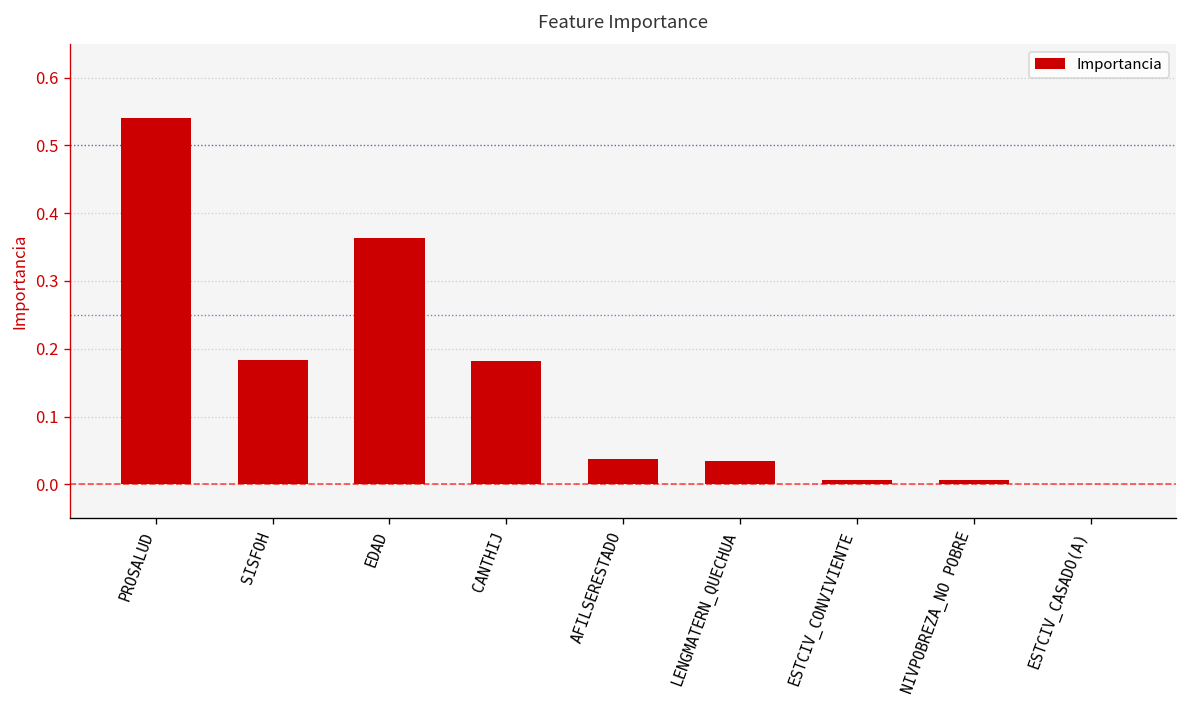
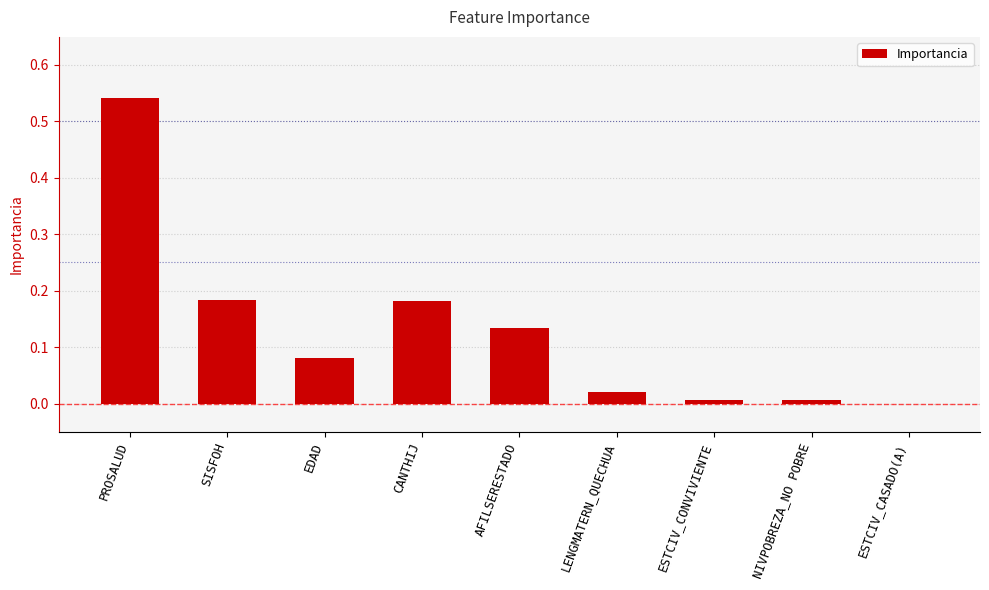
  {
    "PROSALUD": 0.54,
    "SISFOH": 0.18,
-   "EDAD": 0.36,
+   "EDAD": 0.08,
    "CANTHIJ": 0.18,
-   "AFILSERESTADO": 0.04,
-   "LENGMATERN_QUECHUA": 0.03,
+   "AFILSERESTADO": 0.13,
+   "LENGMATERN_QUECHUA": 0.02,
    "ESTCIV_CONVIVIENTE": 0.01,
    "NIVPOBREZA_NO POBRE": 0.01,
    "ESTCIV_CASADO(A)": 0.00
  }
